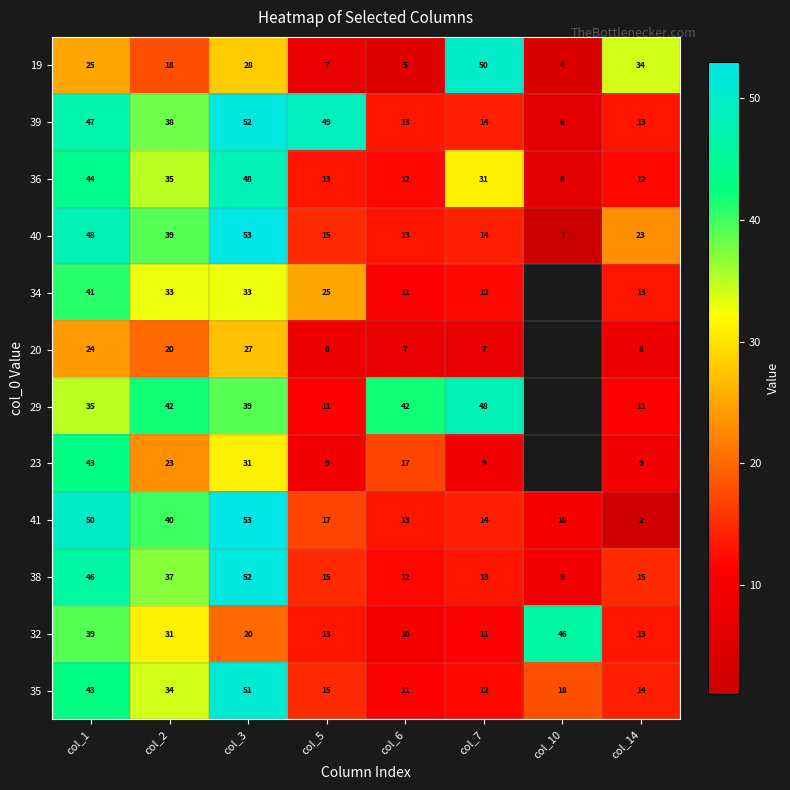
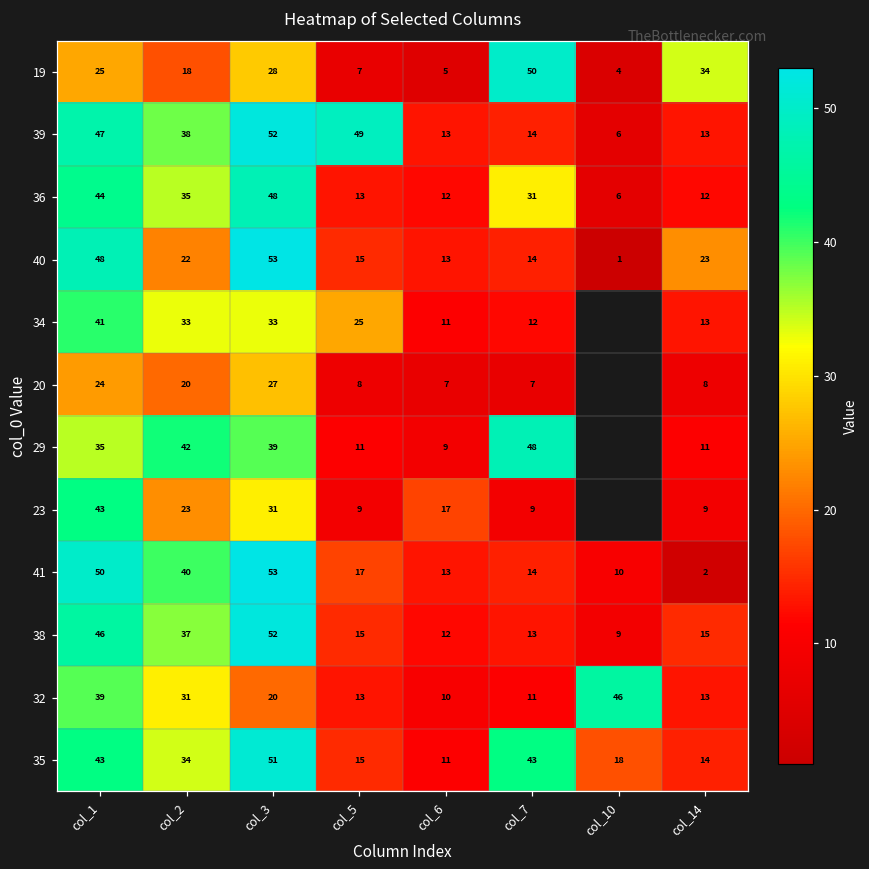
  {
    "19": {
      "col_1": 25,
      "col_2": 18,
      "col_3": 28,
      "col_5": 7,
      "col_6": 5,
      "col_7": 50,
      "col_10": 4,
      "col_14": 34
    },
    "39": {
      "col_1": 47,
      "col_2": 38,
      "col_3": 52,
      "col_5": 49,
      "col_6": 13,
      "col_7": 14,
      "col_10": 6,
      "col_14": 13
    },
    "36": {
      "col_1": 44,
      "col_2": 35,
      "col_3": 48,
      "col_5": 13,
      "col_6": 12,
      "col_7": 31,
      "col_10": 6,
      "col_14": 12
    },
    "40": {
      "col_1": 48,
-     "col_2": 39,
+     "col_2": 22,
      "col_3": 53,
      "col_5": 15,
      "col_6": 13,
      "col_7": 14,
      "col_10": 1,
      "col_14": 23
    },
    "34": {
      "col_1": 41,
      "col_2": 33,
      "col_3": 33,
      "col_5": 25,
      "col_6": 11,
      "col_7": 12,
      "col_14": 13
    },
    "20": {
      "col_1": 24,
      "col_2": 20,
      "col_3": 27,
      "col_5": 8,
      "col_6": 7,
      "col_7": 7,
      "col_14": 8
    },
    "29": {
      "col_1": 35,
      "col_2": 42,
      "col_3": 39,
      "col_5": 11,
-     "col_6": 42,
+     "col_6": 9,
      "col_7": 48,
      "col_14": 11
    },
    "23": {
      "col_1": 43,
      "col_2": 23,
      "col_3": 31,
      "col_5": 9,
      "col_6": 17,
      "col_7": 9,
      "col_14": 9
    },
    "41": {
      "col_1": 50,
      "col_2": 40,
      "col_3": 53,
      "col_5": 17,
      "col_6": 13,
      "col_7": 14,
      "col_10": 10,
      "col_14": 2
    },
    "38": {
      "col_1": 46,
      "col_2": 37,
      "col_3": 52,
      "col_5": 15,
      "col_6": 12,
      "col_7": 13,
      "col_10": 9,
      "col_14": 15
    },
    "32": {
      "col_1": 39,
      "col_2": 31,
      "col_3": 20,
      "col_5": 13,
      "col_6": 10,
      "col_7": 11,
      "col_10": 46,
      "col_14": 13
    },
    "35": {
      "col_1": 43,
      "col_2": 34,
      "col_3": 51,
      "col_5": 15,
      "col_6": 11,
-     "col_7": 12,
+     "col_7": 43,
      "col_10": 18,
      "col_14": 14
    }
  }
